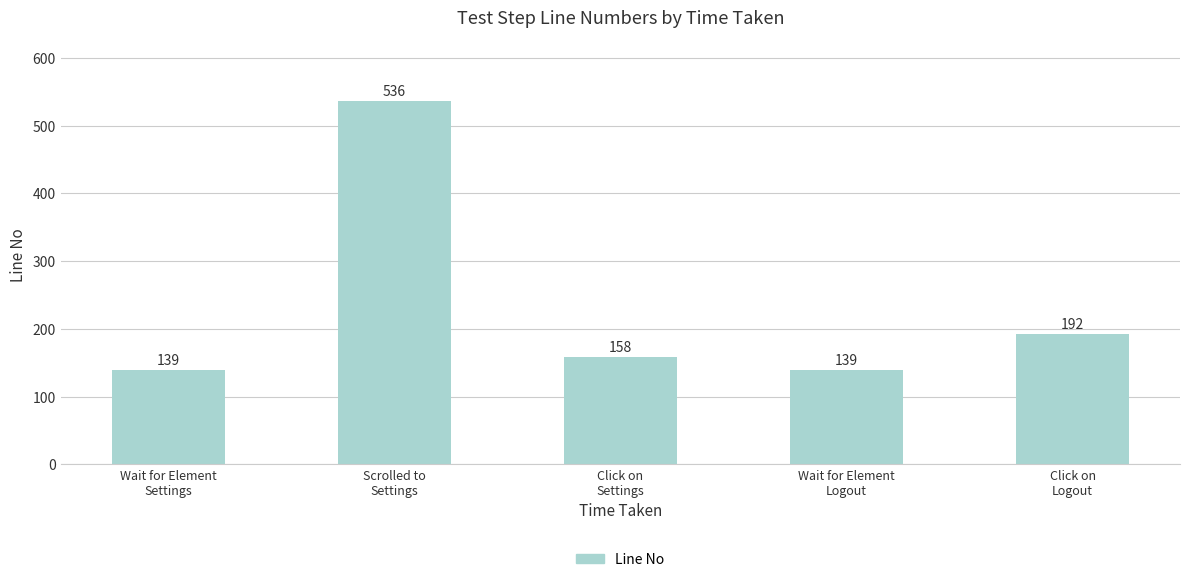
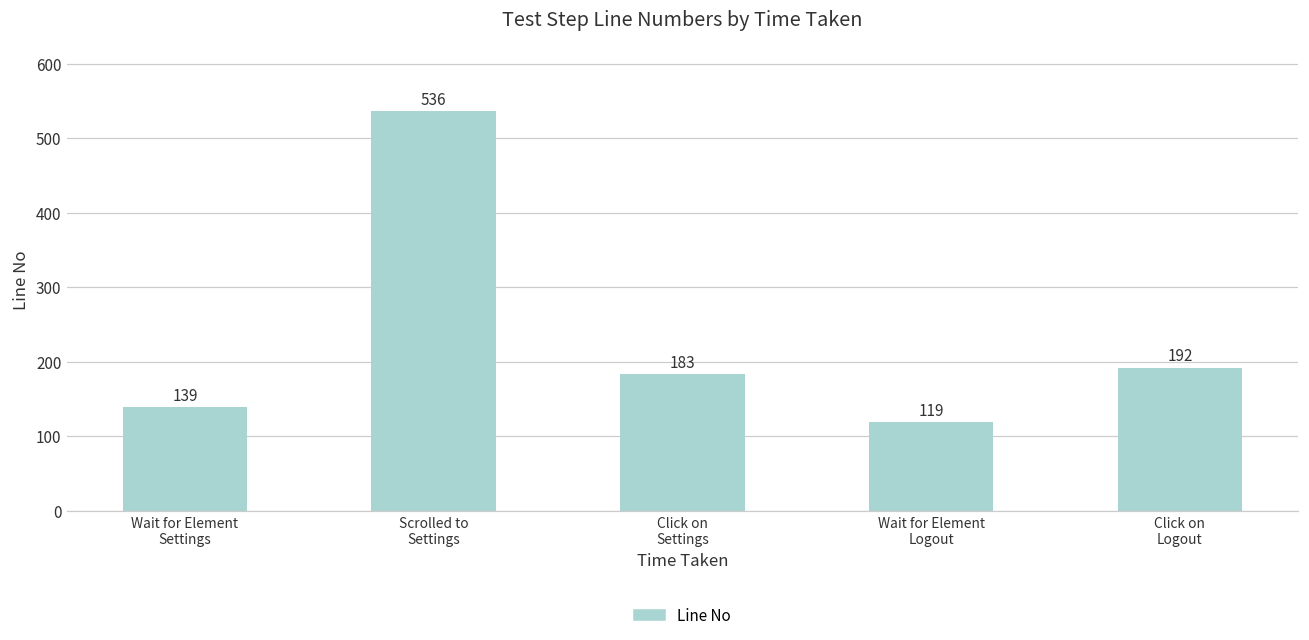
  {
    "Wait for Element Settings": 139,
    "Scrolled to Settings": 536,
-   "Click on Settings": 158,
-   "Wait for Element Logout": 139,
+   "Click on Settings": 183,
+   "Wait for Element Logout": 119,
    "Click on Logout": 192
  }
